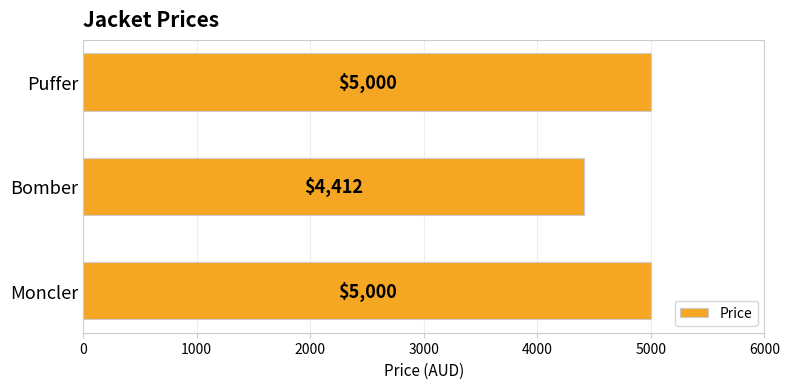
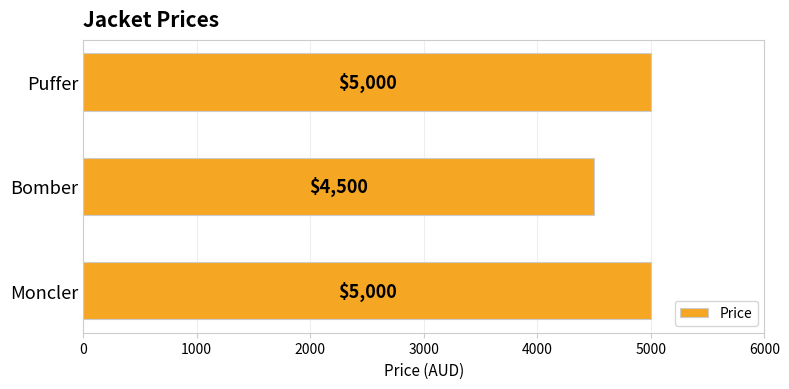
  {
    "Puffer": "$5,000",
-   "Bomber": "$4,412",
+   "Bomber": "$4,500",
    "Moncler": "$5,000"
  }
